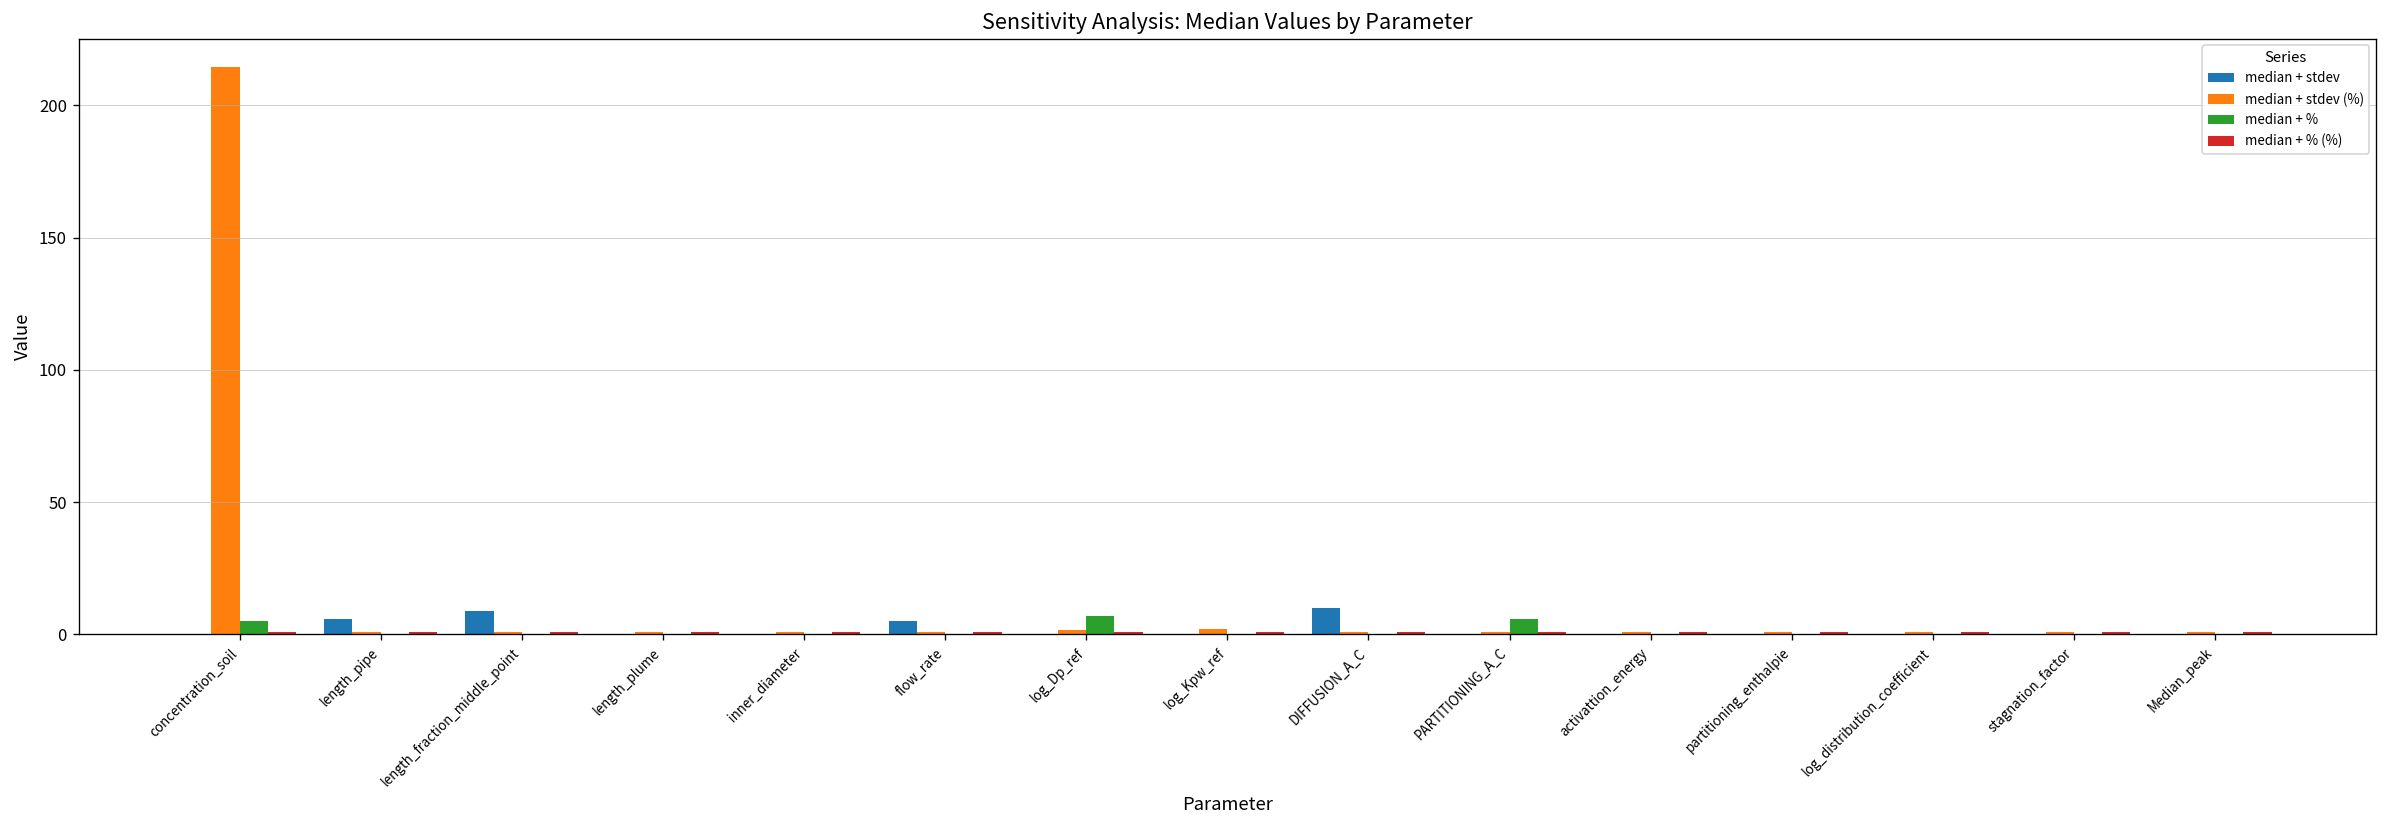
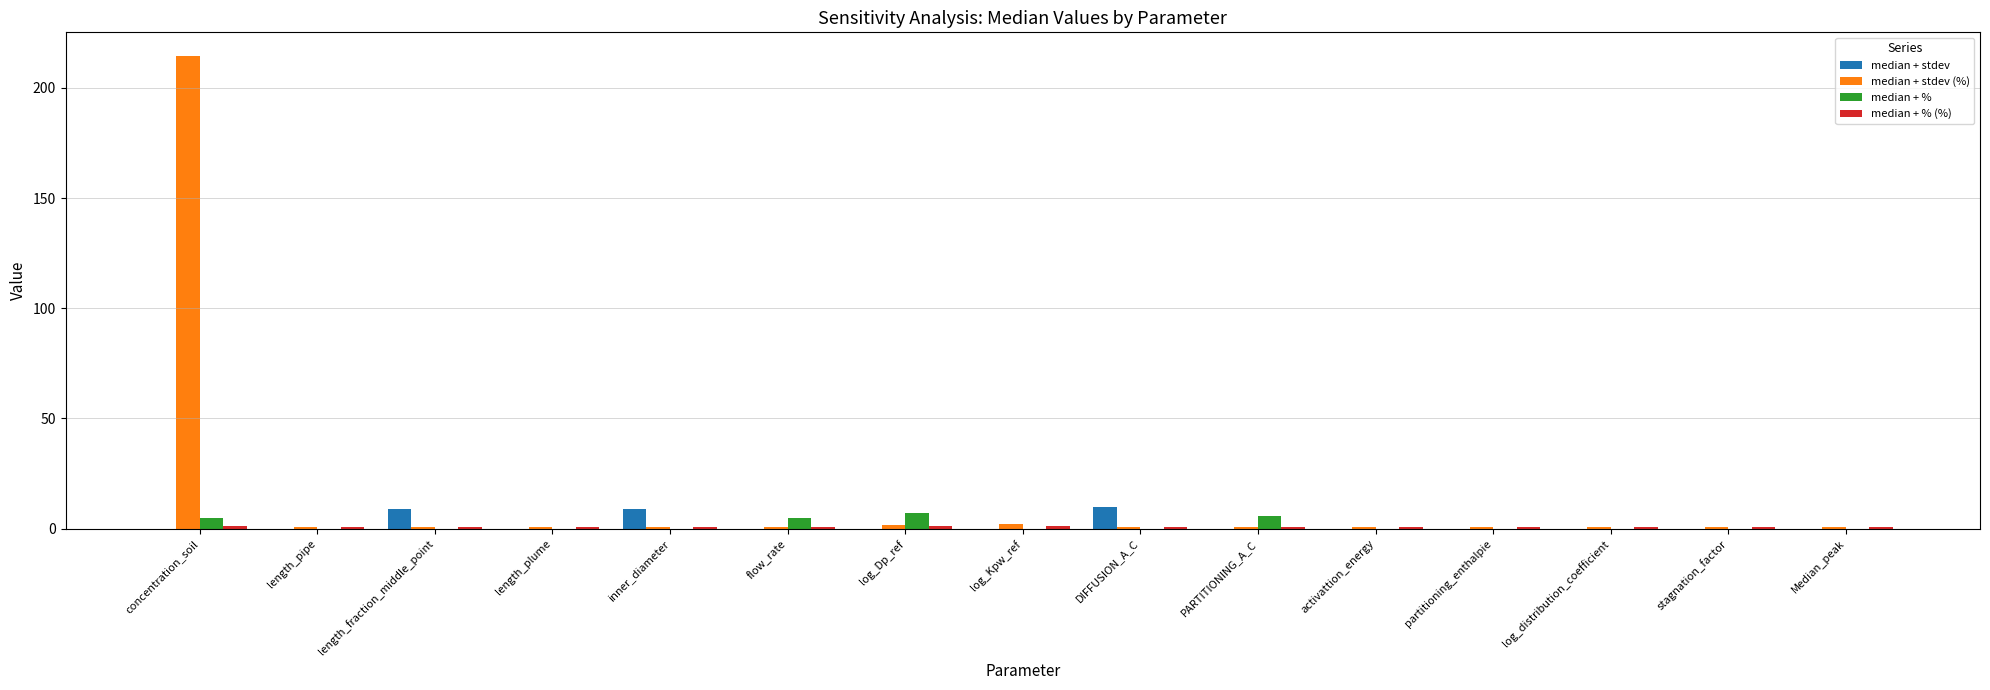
  {
    "median + stdev": {
-     "length_pipe": 6,
+     "length_pipe": 0,
      "length_fraction_middle_point": 9,
-     "inner_diameter": 0,
-     "flow_rate": 5,
+     "inner_diameter": 9,
+     "flow_rate": 0,
      "DIFFUSION_A_C": 10
    },
    "median + stdev (%)": {
      "concentration_soil": 214,
      "log_Dp_ref": 2,
      "log_Kpw_ref": 2
    },
    "median + %": {
      "concentration_soil": 5,
-     "flow_rate": 0,
+     "flow_rate": 5,
      "log_Dp_ref": 7,
      "PARTITIONING_A_C": 6
    }
  }
